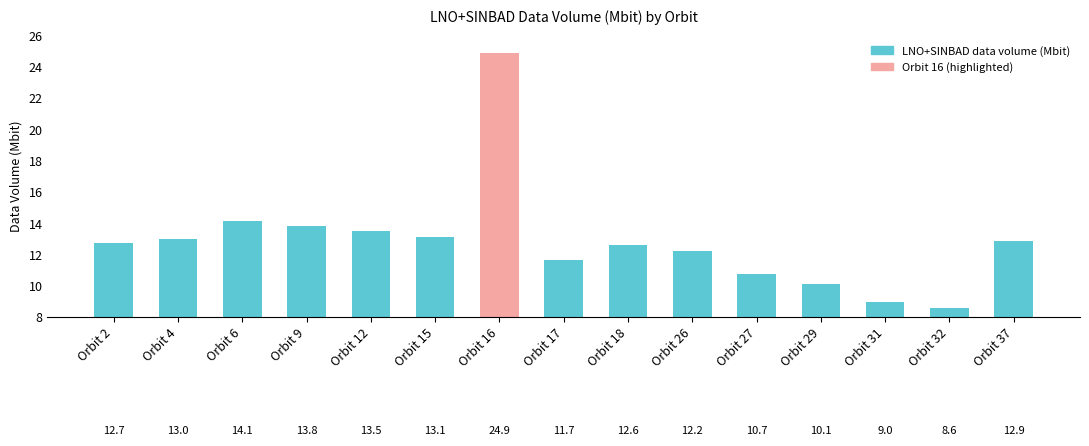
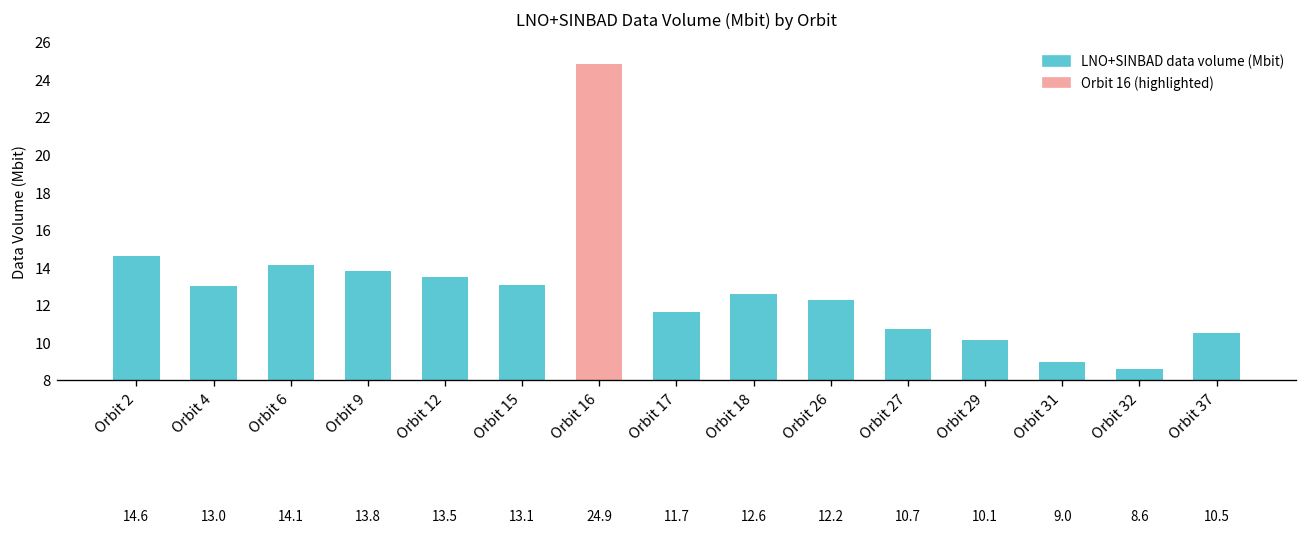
  {
-   "Orbit 2": 12.7,
+   "Orbit 2": 14.6,
    "Orbit 4": 13.0,
    "Orbit 6": 14.1,
    "Orbit 9": 13.8,
    "Orbit 12": 13.5,
    "Orbit 15": 13.1,
    "Orbit 16": 24.9,
    "Orbit 17": 11.7,
    "Orbit 18": 12.6,
    "Orbit 26": 12.2,
    "Orbit 27": 10.7,
    "Orbit 29": 10.1,
    "Orbit 31": 9.0,
    "Orbit 32": 8.6,
-   "Orbit 37": 12.9
+   "Orbit 37": 10.5
  }
